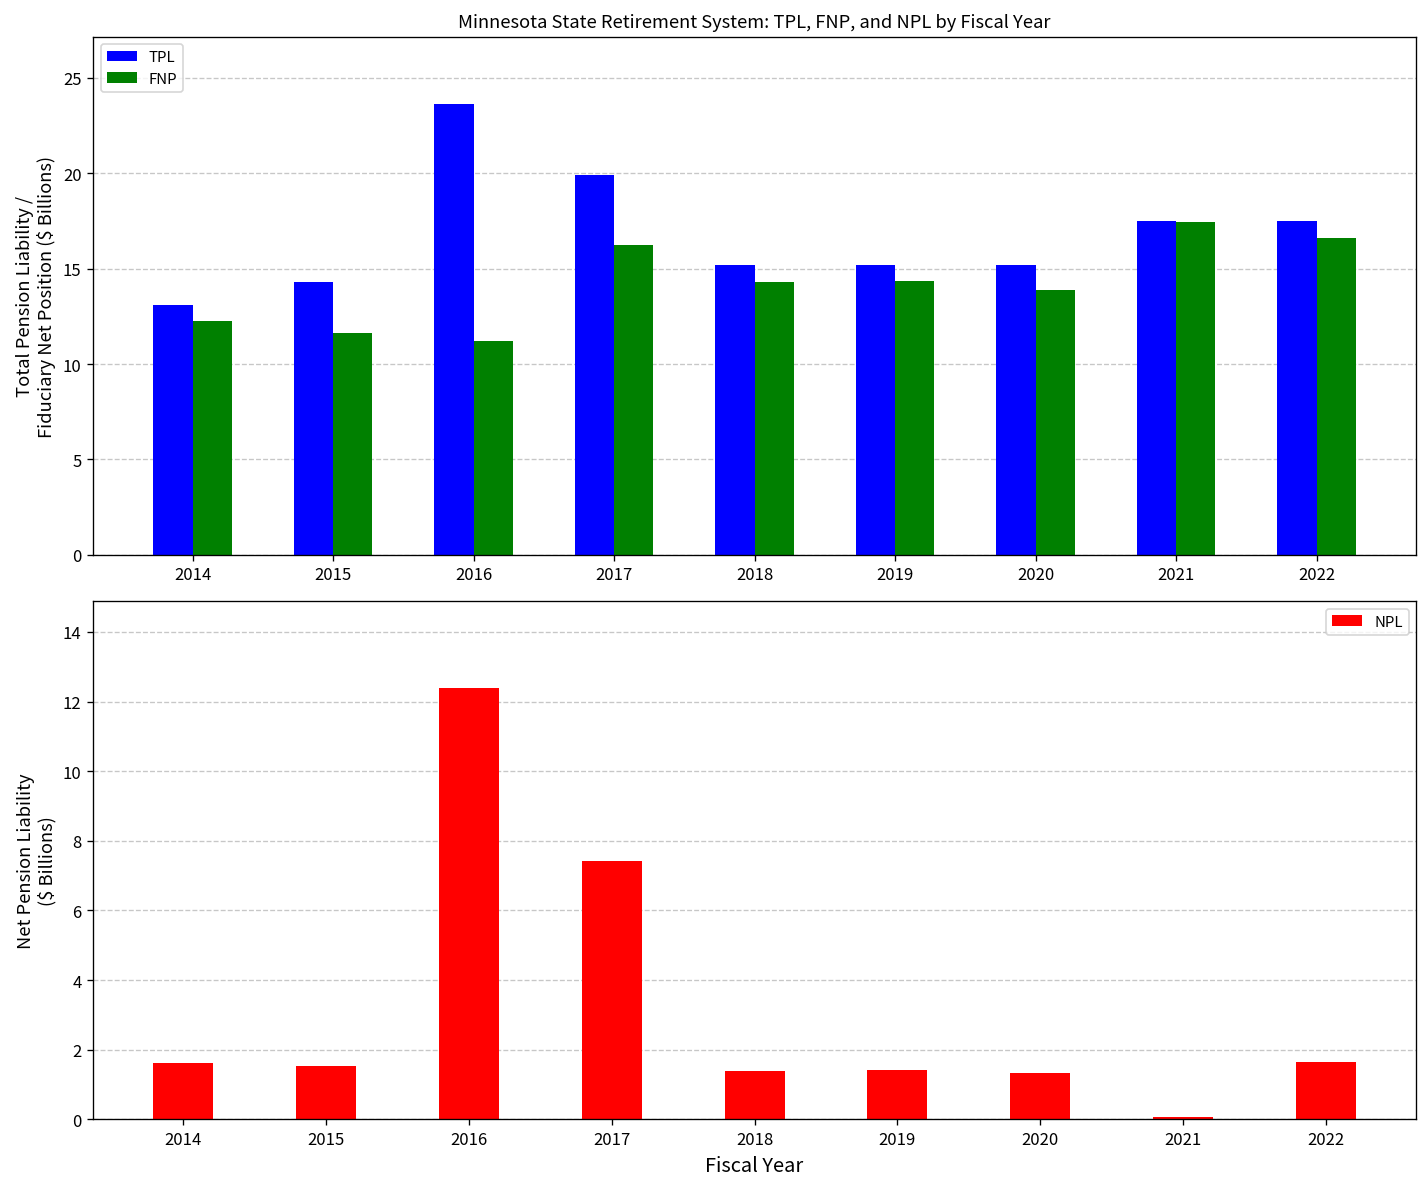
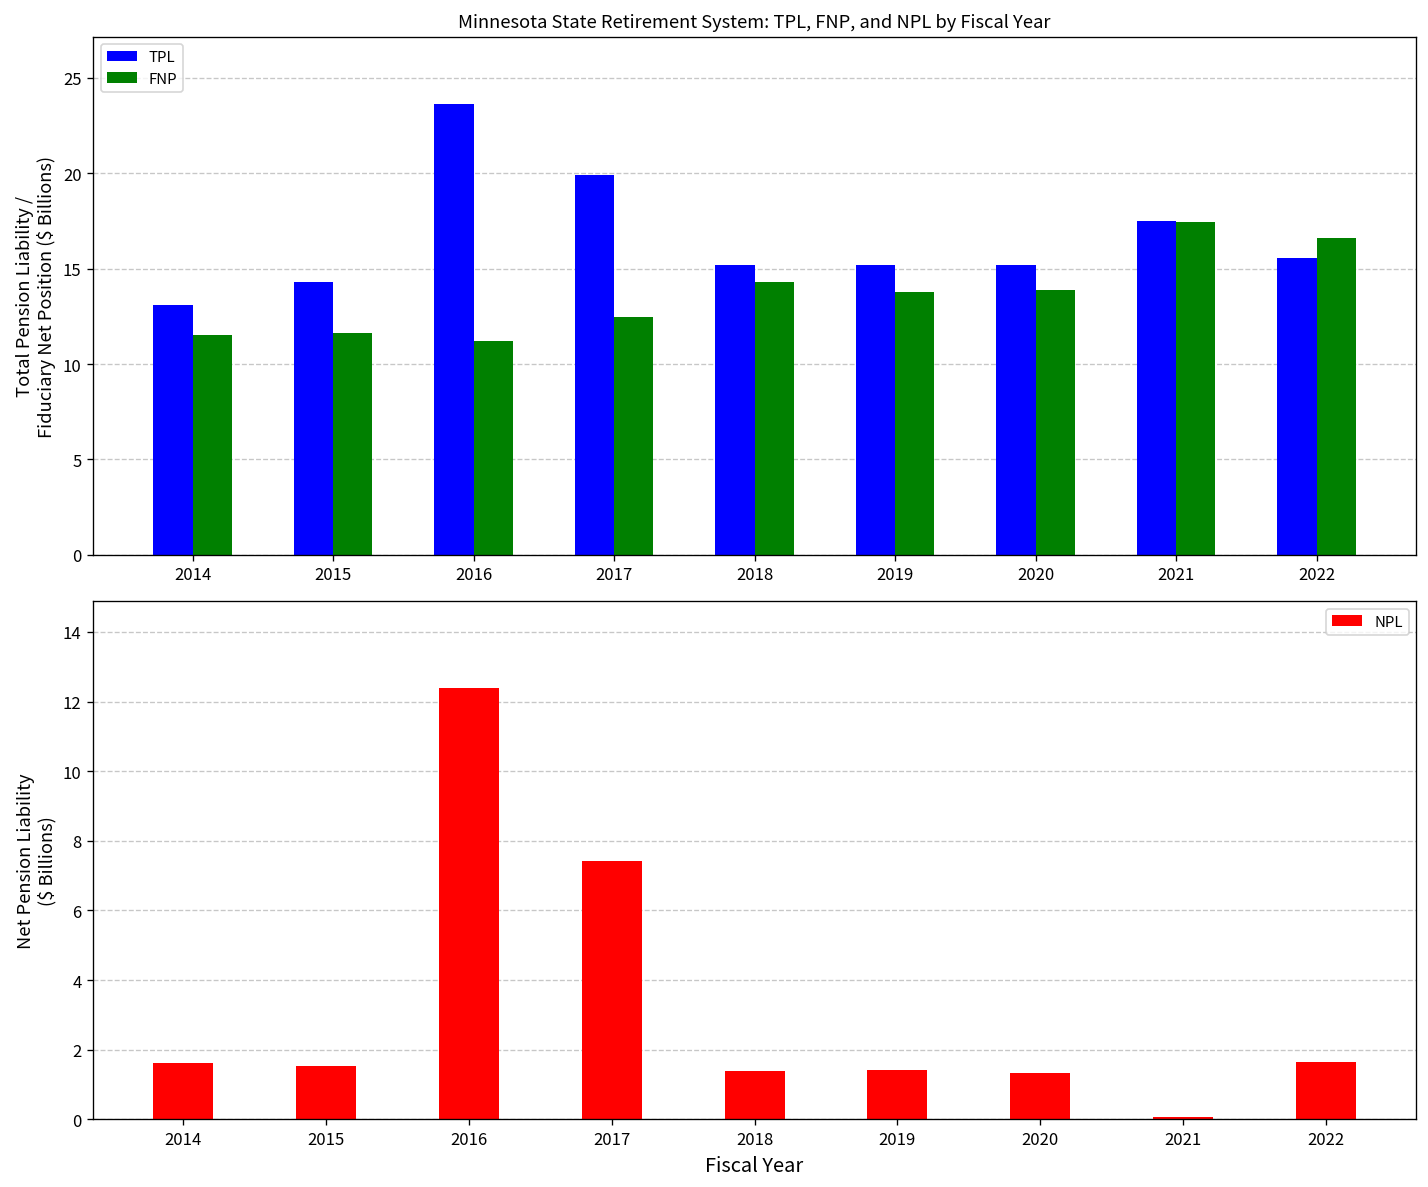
  {
    "Minnesota State Retirement System: TPL, FNP, and NPL by Fiscal Year": {
      "TPL": {
        "2014": 13.1,
        "2015": 14.3,
        "2016": 23.6,
        "2017": 19.9,
        "2018": 15.2,
        "2019": 15.2,
        "2020": 15.2,
        "2021": 17.5,
-       "2022": 17.5
+       "2022": 15.6
      },
      "FNP": {
-       "2014": 12.3,
+       "2014": 11.5,
        "2015": 11.6,
        "2016": 11.2,
-       "2017": 16.2,
+       "2017": 12.5,
        "2018": 14.3,
-       "2019": 14.4,
+       "2019": 13.8,
        "2020": 13.9,
        "2021": 17.4,
        "2022": 16.6
      }
    }
  }
